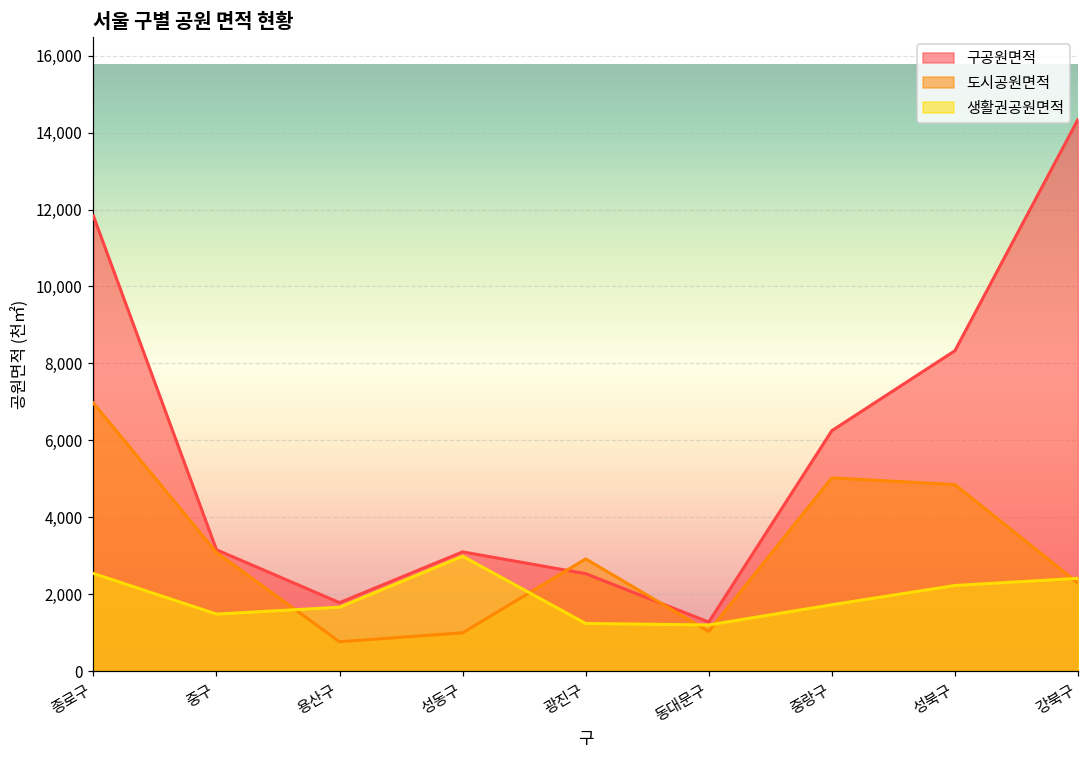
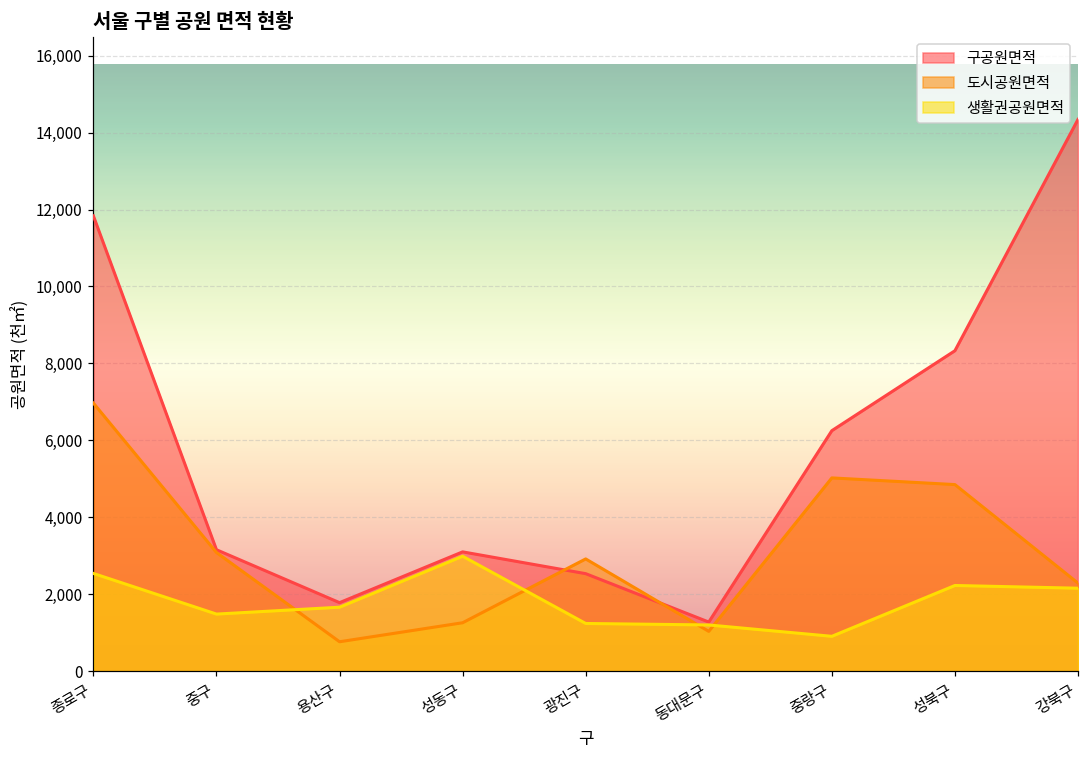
  {
    "구공원면적": {
      "종로구": "11,800",
      "용산구": "1,800",
      "성동구": "3,100",
      "광진구": "2,500",
      "동대문구": "1,300",
      "중랑구": "6,300",
      "성북구": "8,300",
      "강북구": "14,300"
    },
    "도시공원면적": {
      "종로구": "7,000",
      "용산구": "800",
-     "성동구": "1,000",
+     "성동구": "1,300",
      "광진구": "2,900",
      "동대문구": "1,000",
      "중랑구": "5,000",
      "성북구": "4,800",
      "강북구": "2,300"
    },
    "생활권공원면적": {
      "종로구": "2,500",
      "중구": "1,500",
      "용산구": "1,700",
      "성동구": "3,000",
      "광진구": "1,200",
      "동대문구": "1,200",
-     "중랑구": "1,700",
+     "중랑구": "900",
      "성북구": "2,200",
-     "강북구": "2,400"
+     "강북구": "2,200"
    }
  }
